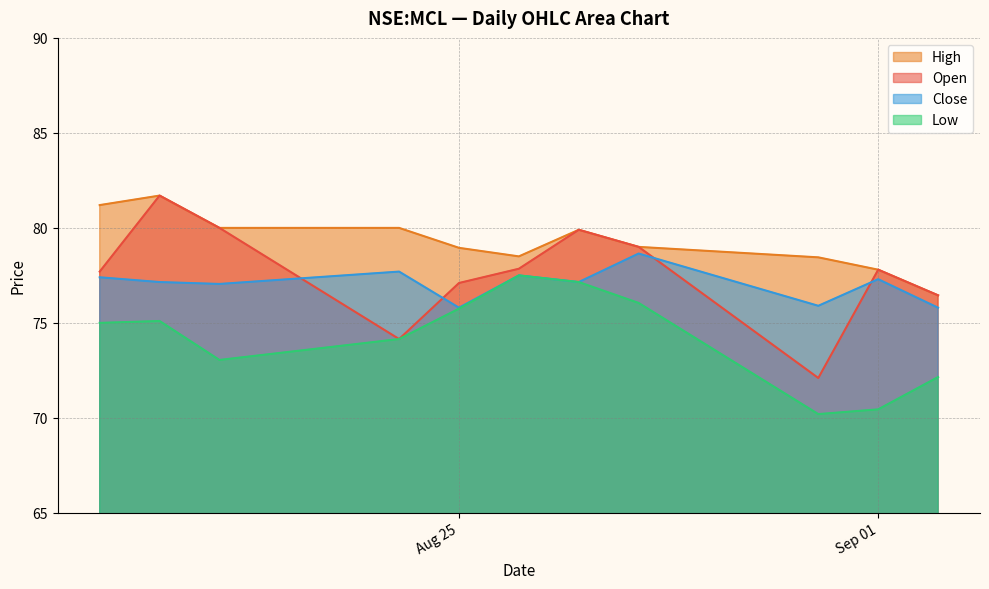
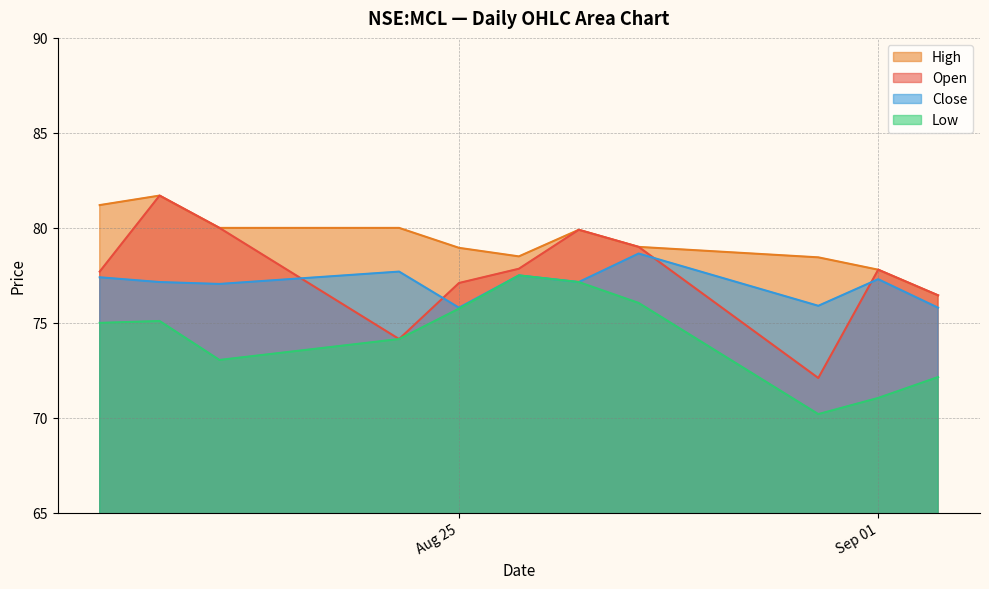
  {
    "Close": {
      "Sep 01": 77.3
    },
    "Low": {
-     "Sep 01": 70.5
+     "Sep 01": 71.1
    }
  }
